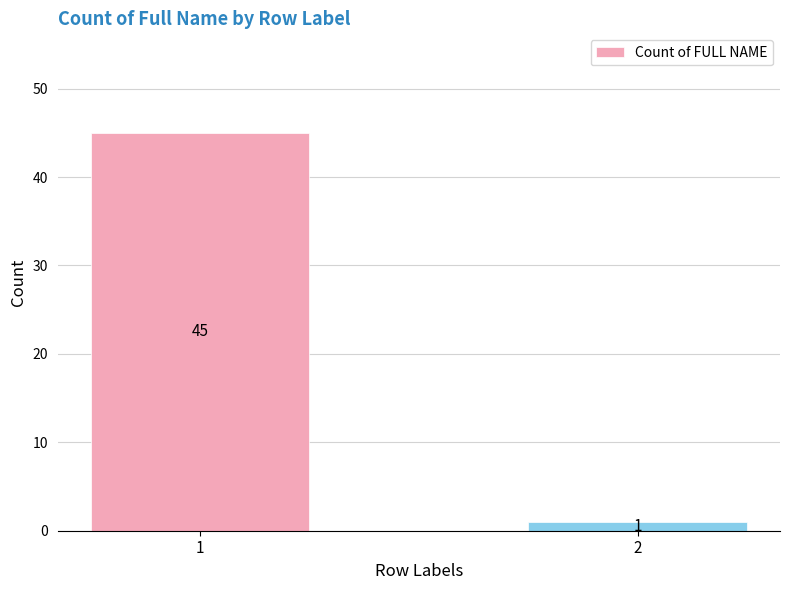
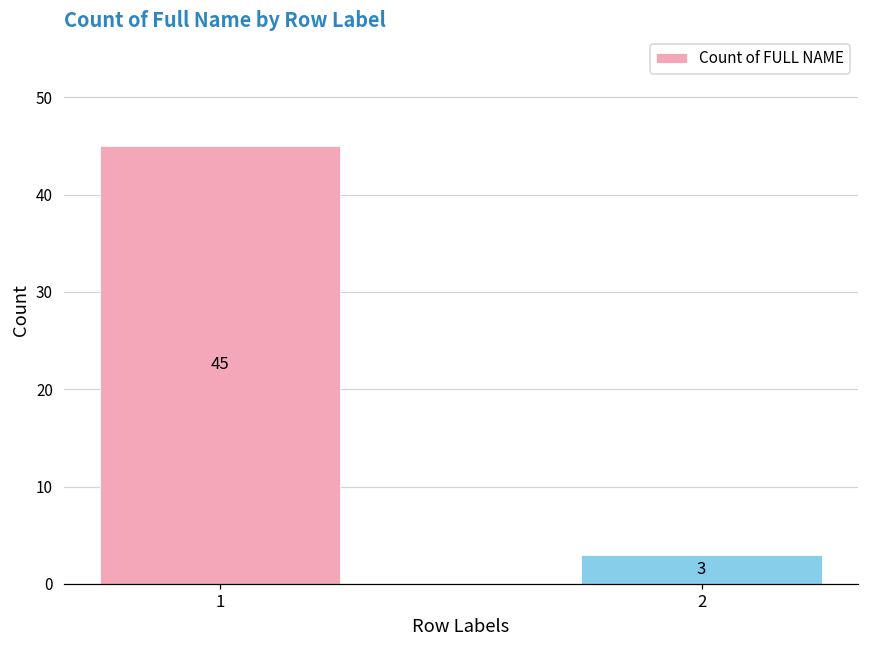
  {
    "1": 45,
-   "2": 1
+   "2": 3
  }
